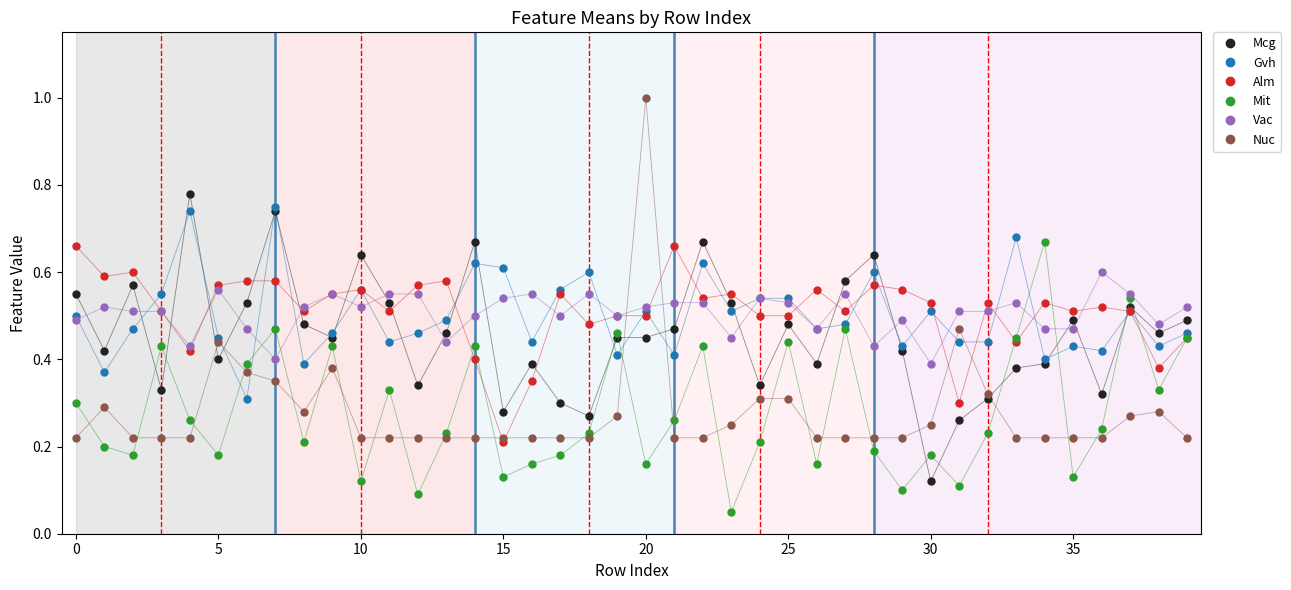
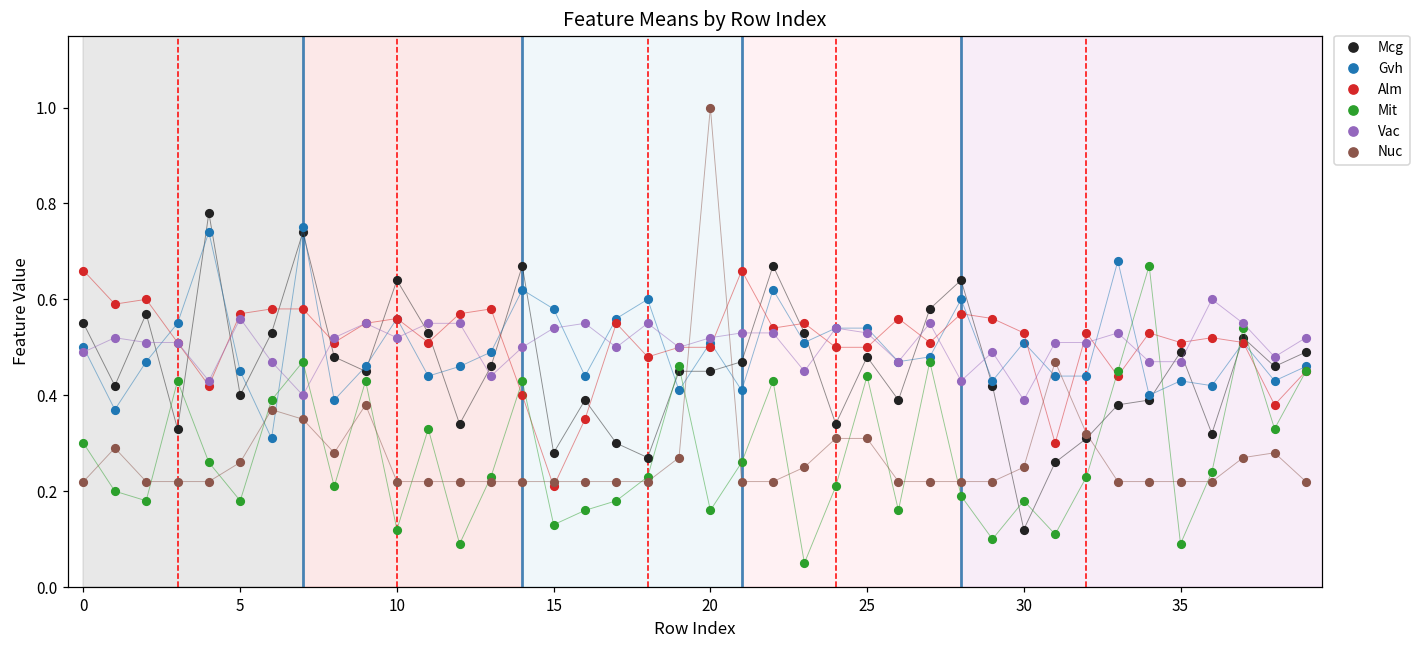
  {
    "Mcg": {
      "0": 0.55,
      "5": 0.40,
      "10": 0.64,
      "15": 0.28,
      "20": 0.45,
      "25": 0.48,
      "30": 0.12,
      "35": 0.49
    },
    "Gvh": {
      "0": 0.50,
      "5": 0.45,
-     "15": 0.61,
+     "15": 0.58,
      "20": 0.51,
      "25": 0.54,
      "30": 0.51,
      "35": 0.43
    },
    "Alm": {
      "0": 0.66,
      "5": 0.57,
      "15": 0.21,
      "20": 0.50,
      "25": 0.50,
      "30": 0.53,
      "35": 0.51
    },
    "Mit": {
      "0": 0.30,
      "5": 0.18,
      "10": 0.12,
      "15": 0.13,
      "20": 0.16,
      "25": 0.44,
      "30": 0.18,
-     "35": 0.13
+     "35": 0.09
    },
    "Vac": {
      "0": 0.49,
      "5": 0.56,
      "10": 0.52,
      "15": 0.54,
      "20": 0.52,
      "25": 0.53,
      "30": 0.39,
      "35": 0.47
    },
    "Nuc": {
      "0": 0.22,
-     "5": 0.44,
+     "5": 0.26,
      "10": 0.22,
      "15": 0.22,
      "20": 1.00,
      "25": 0.31,
      "30": 0.25,
      "35": 0.22
    }
  }
